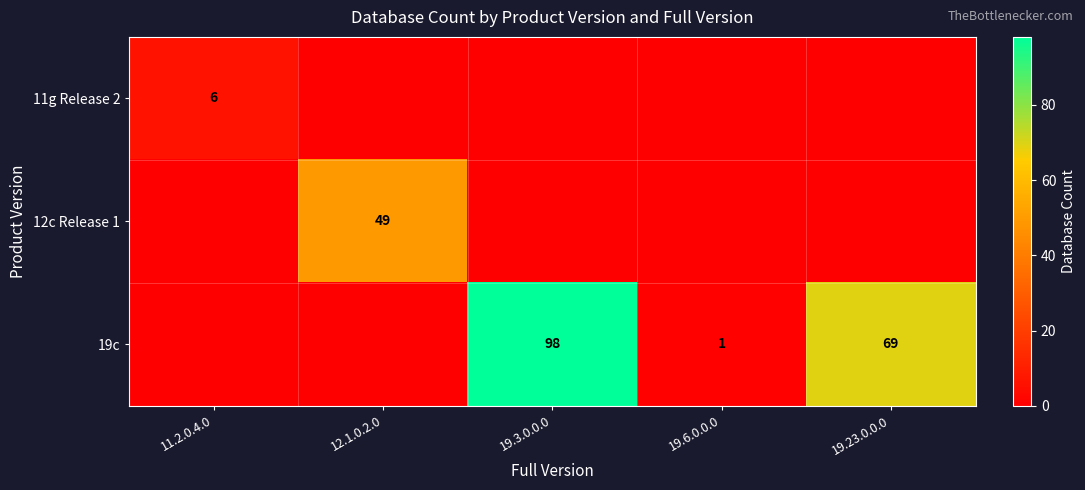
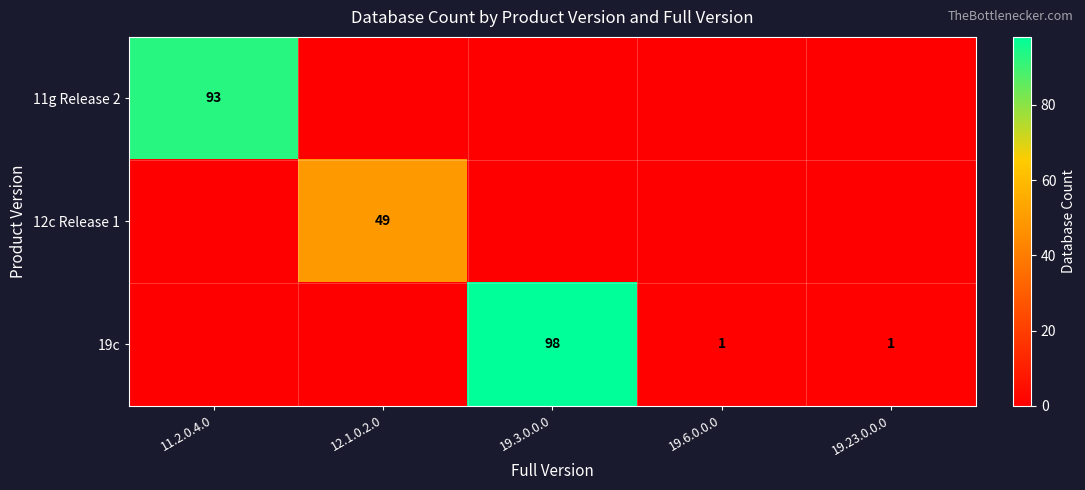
  {
    "11g Release 2": {
-     "11.2.0.4.0": 6
+     "11.2.0.4.0": 93
    },
    "12c Release 1": {
      "12.1.0.2.0": 49
    },
    "19c": {
      "19.3.0.0.0": 98,
      "19.6.0.0.0": 1,
-     "19.23.0.0.0": 69
+     "19.23.0.0.0": 1
    }
  }
